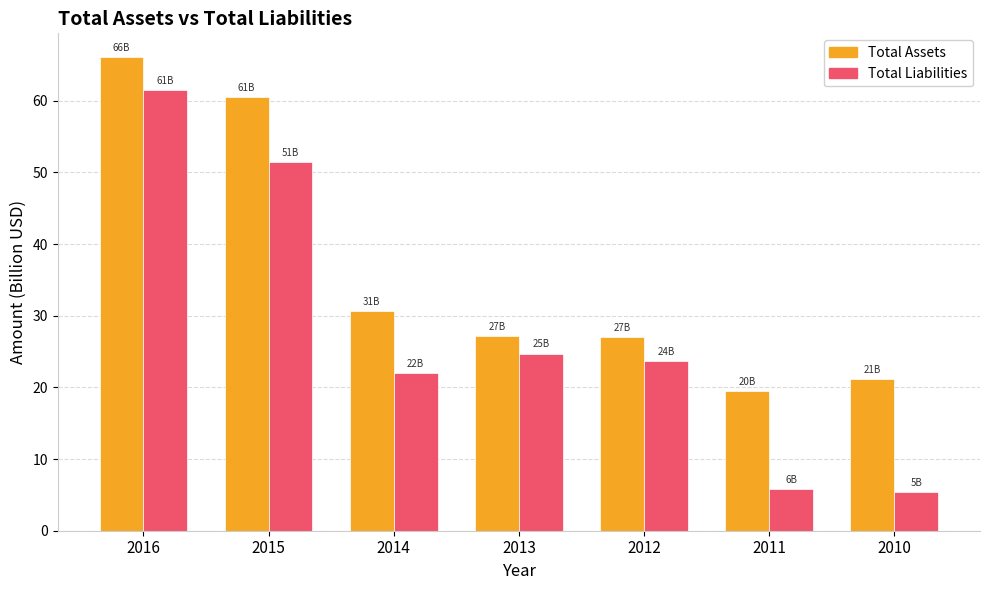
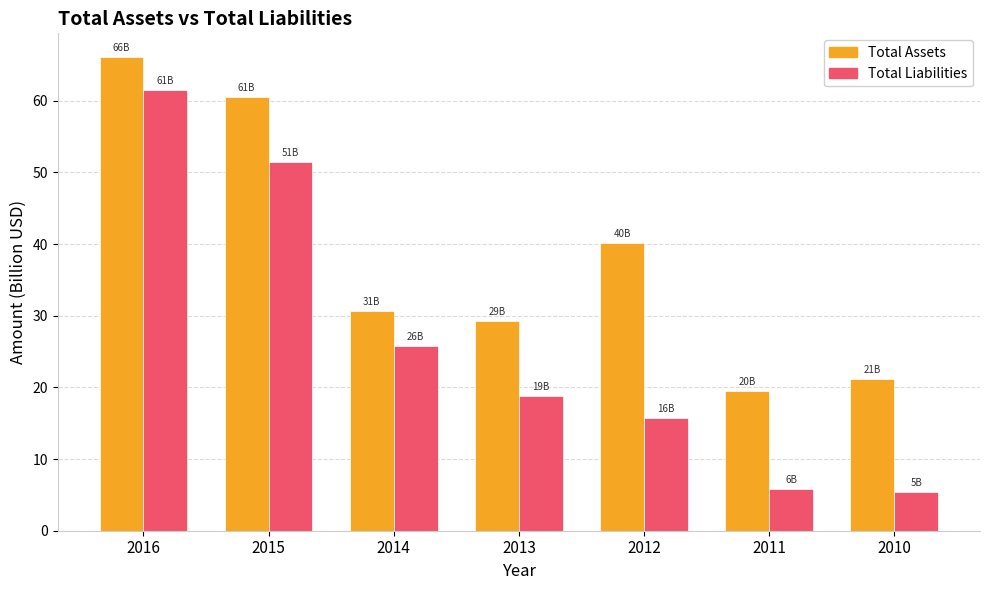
  {
    "Total Assets": {
      "2016": "66B",
      "2015": "61B",
      "2014": "31B",
-     "2013": "27B",
-     "2012": "27B",
+     "2013": "29B",
+     "2012": "40B",
      "2011": "20B",
      "2010": "21B"
    },
    "Total Liabilities": {
      "2016": "61B",
      "2015": "51B",
-     "2014": "22B",
-     "2013": "25B",
-     "2012": "24B",
+     "2014": "26B",
+     "2013": "19B",
+     "2012": "16B",
      "2011": "6B",
      "2010": "5B"
    }
  }
